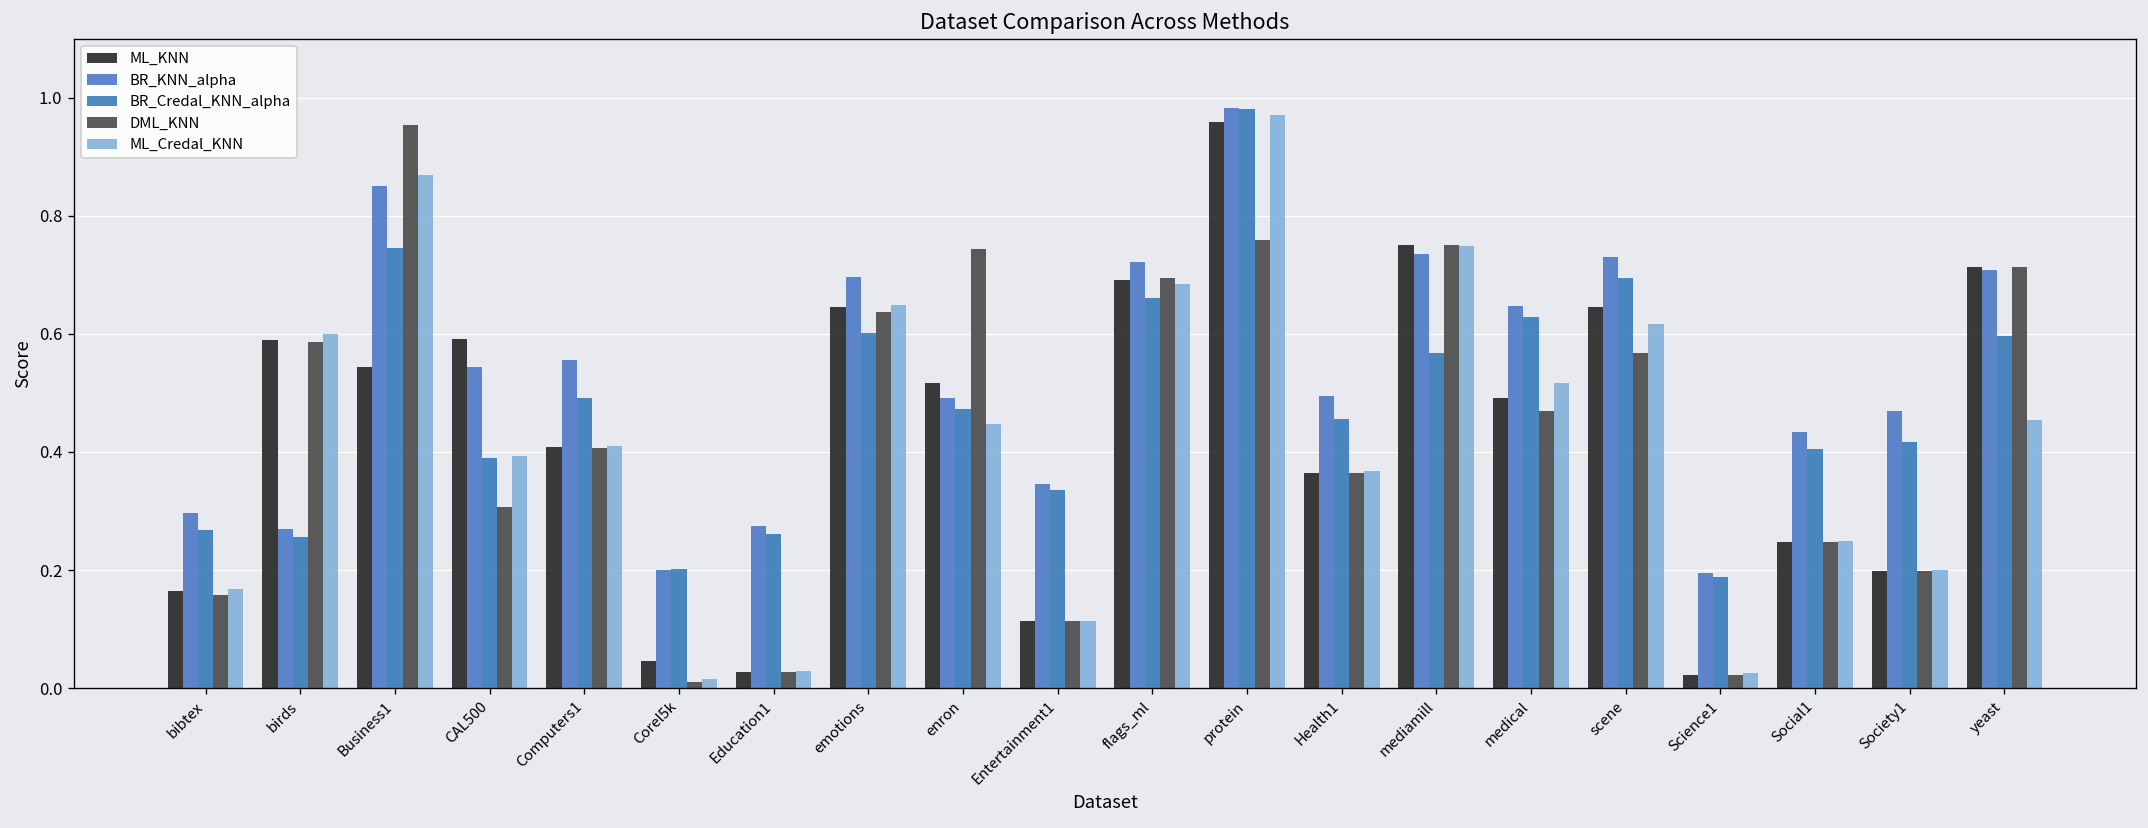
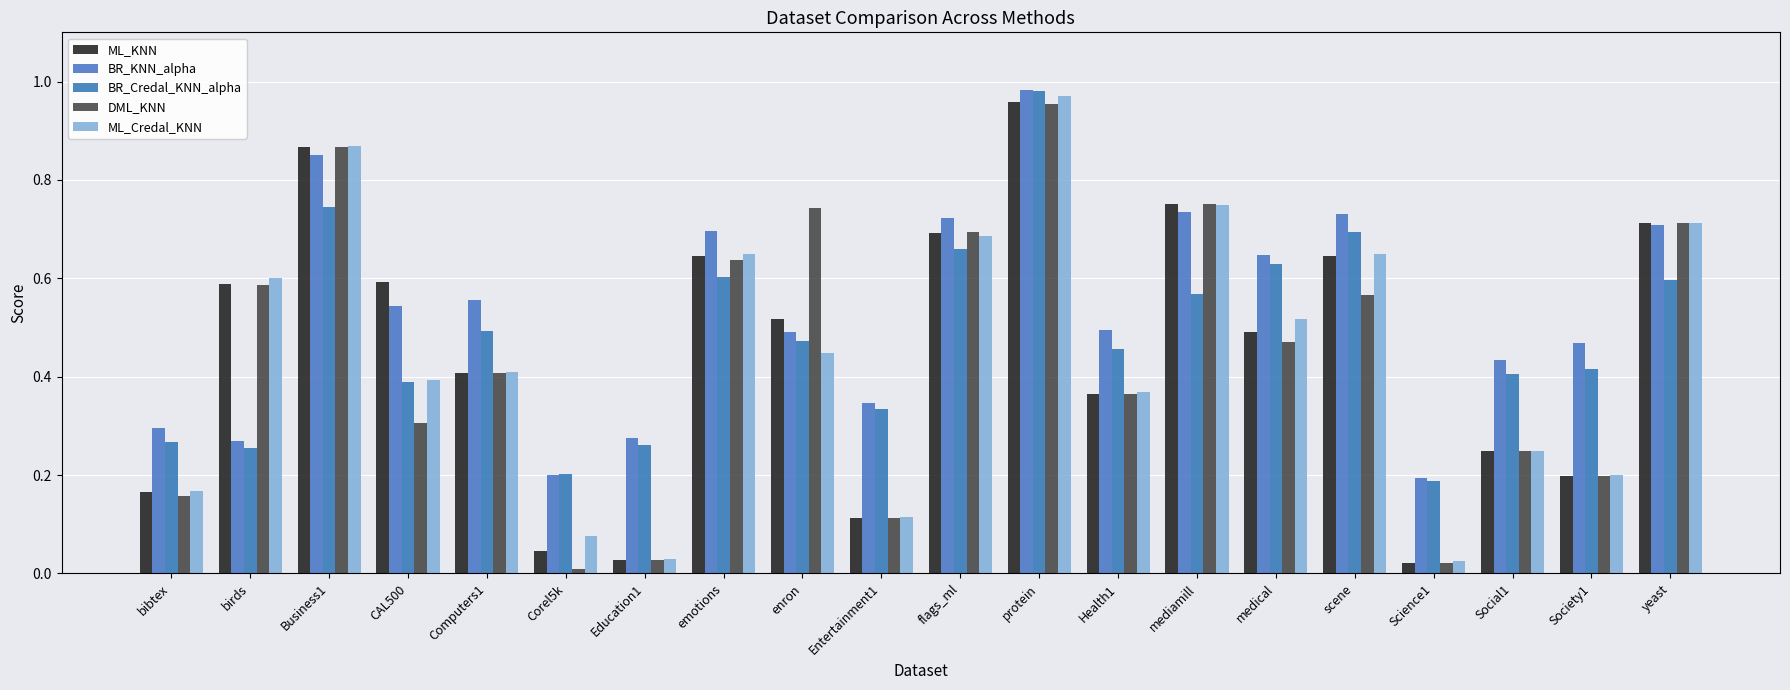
  {
    "ML_KNN": {
      "bibtex": 0.16,
      "birds": 0.59,
-     "Business1": 0.54,
+     "Business1": 0.87,
      "CAL500": 0.59,
      "Computers1": 0.41,
      "Corel5k": 0.05,
      "Education1": 0.03,
      "emotions": 0.65,
      "enron": 0.52,
      "Entertainment1": 0.11,
      "flags_ml": 0.69,
      "protein": 0.96,
      "Health1": 0.36,
      "mediamill": 0.75,
      "medical": 0.49,
      "scene": 0.65,
      "Science1": 0.02,
      "Social1": 0.25,
      "Society1": 0.20,
      "yeast": 0.71
    },
    "DML_KNN": {
      "bibtex": 0.16,
      "birds": 0.59,
-     "Business1": 0.95,
+     "Business1": 0.87,
      "CAL500": 0.31,
      "Computers1": 0.41,
      "Corel5k": 0.01,
      "Education1": 0.03,
      "emotions": 0.64,
      "enron": 0.74,
      "Entertainment1": 0.11,
      "flags_ml": 0.69,
-     "protein": 0.76,
+     "protein": 0.95,
      "Health1": 0.36,
      "mediamill": 0.75,
      "medical": 0.47,
      "scene": 0.57,
      "Science1": 0.02,
      "Social1": 0.25,
      "Society1": 0.20,
      "yeast": 0.71
    },
    "ML_Credal_KNN": {
      "bibtex": 0.17,
      "birds": 0.60,
      "Business1": 0.87,
      "CAL500": 0.39,
      "Computers1": 0.41,
-     "Corel5k": 0.02,
+     "Corel5k": 0.08,
      "Education1": 0.03,
      "emotions": 0.65,
      "enron": 0.45,
      "Entertainment1": 0.11,
      "flags_ml": 0.69,
      "protein": 0.97,
      "Health1": 0.37,
      "mediamill": 0.75,
      "medical": 0.52,
-     "scene": 0.62,
+     "scene": 0.65,
      "Science1": 0.03,
      "Social1": 0.25,
      "Society1": 0.20,
-     "yeast": 0.45
+     "yeast": 0.71
    }
  }
